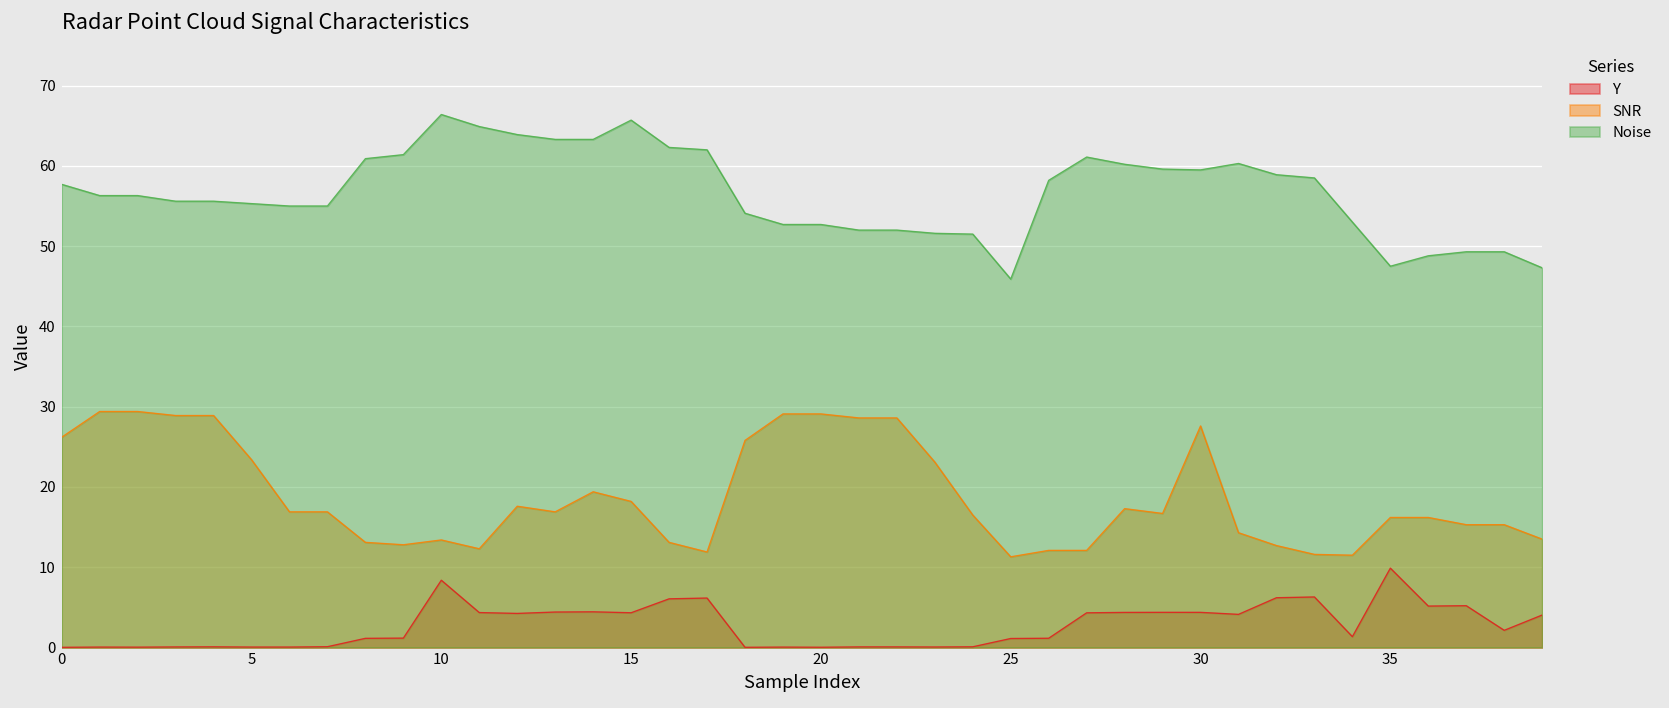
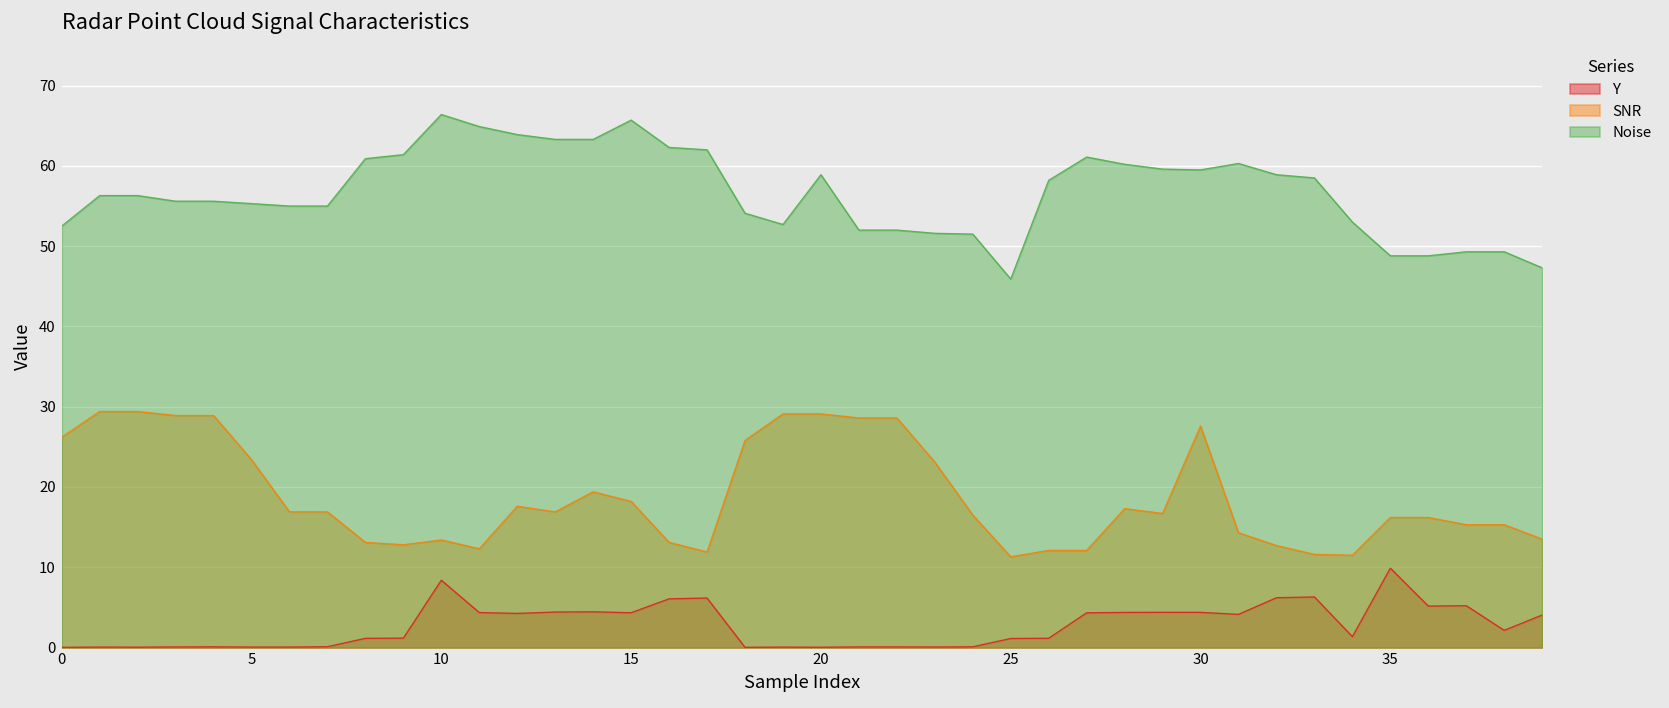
  {
    "Y": {
      "0": 0,
      "5": 0,
      "10": 8,
      "15": 4,
      "20": 0,
      "25": 1,
      "30": 4,
      "35": 10
    },
    "SNR": {
      "0": 26,
      "5": 23,
      "10": 13,
      "15": 18,
      "20": 29,
      "25": 11,
      "30": 28,
      "35": 16
    },
    "Noise": {
-     "0": 58,
+     "0": 53,
      "5": 55,
      "10": 66,
      "15": 66,
-     "20": 53,
+     "20": 59,
      "25": 46,
      "30": 60,
-     "35": 48
+     "35": 49
    }
  }
